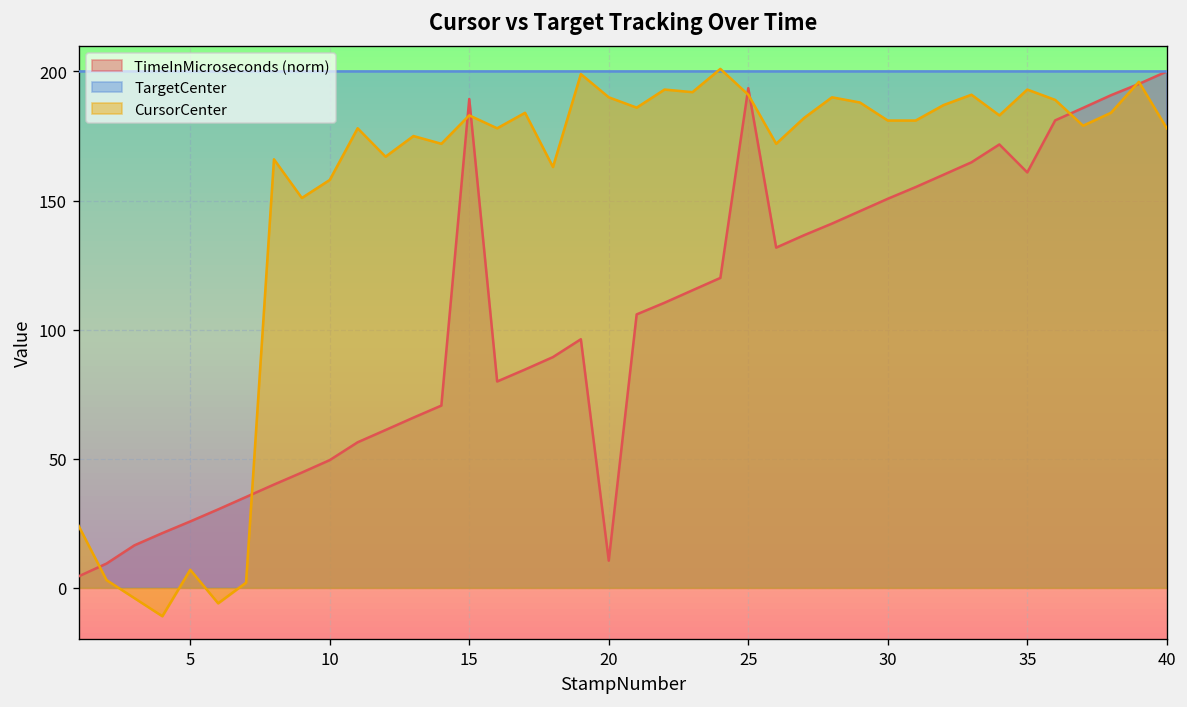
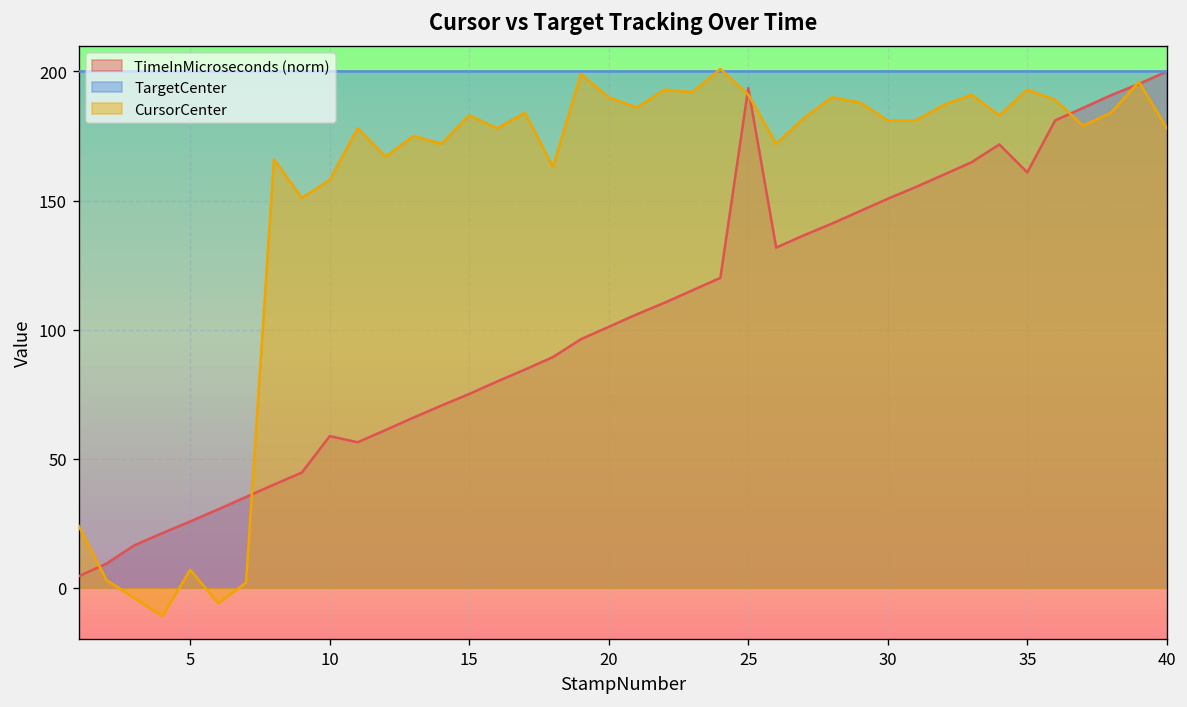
  {
    "TimeInMicroseconds (norm)": {
      "5": 26,
-     "10": 49,
-     "15": 189,
-     "20": 11,
+     "10": 59,
+     "15": 75,
+     "20": 101,
      "25": 194,
      "30": 151,
      "35": 161
    },
    "TargetCenter": {
      "15": 200,
      "20": 200,
      "25": 200,
      "30": 200,
      "35": 200
    }
  }
